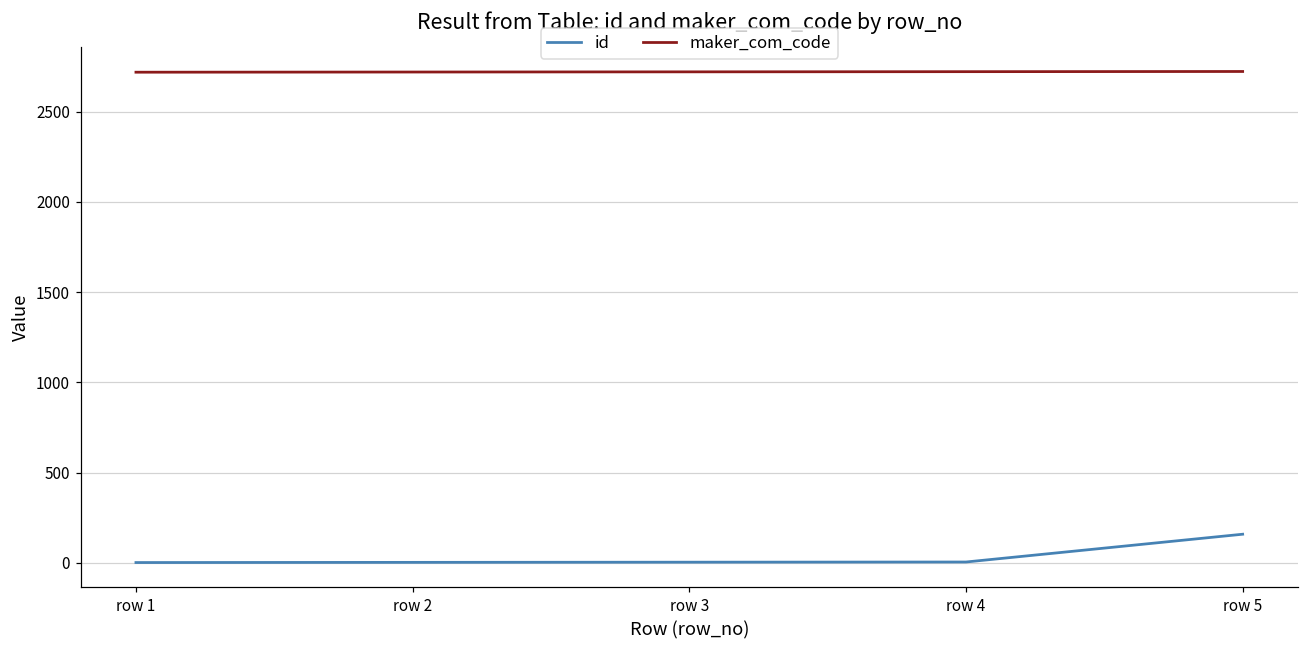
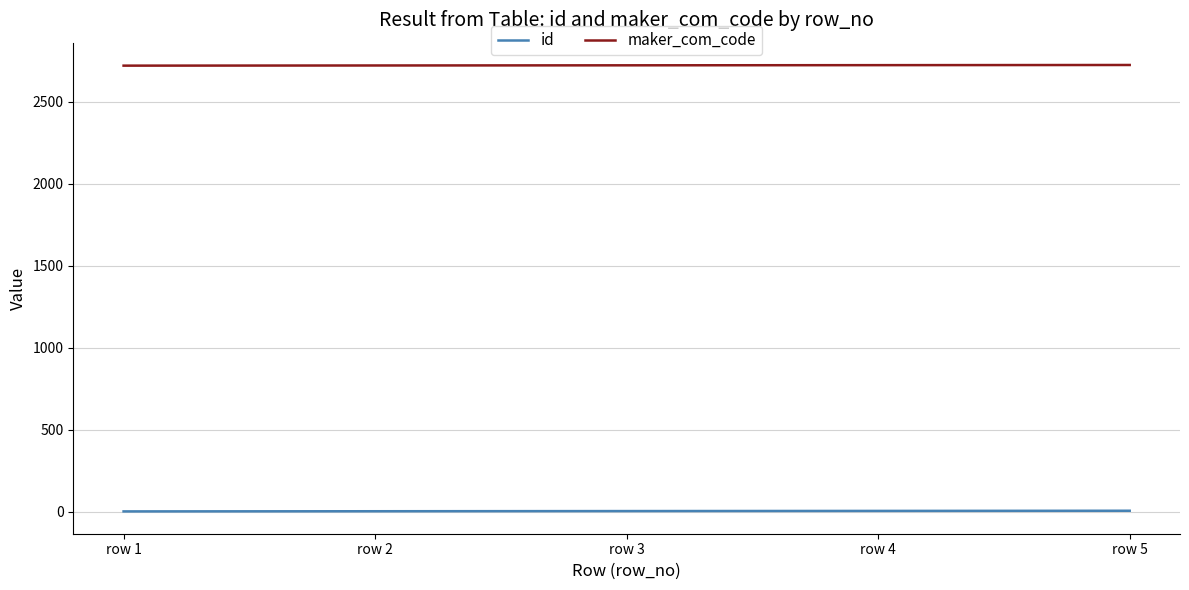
  {
    "id": {
      "row 1": 0,
      "row 2": 0,
      "row 3": 0,
      "row 4": 0,
-     "row 5": 160
+     "row 5": 10
    },
    "maker_com_code": {
      "row 1": 2720,
      "row 2": 2720,
      "row 3": 2720,
      "row 4": 2720,
      "row 5": 2720
    }
  }
